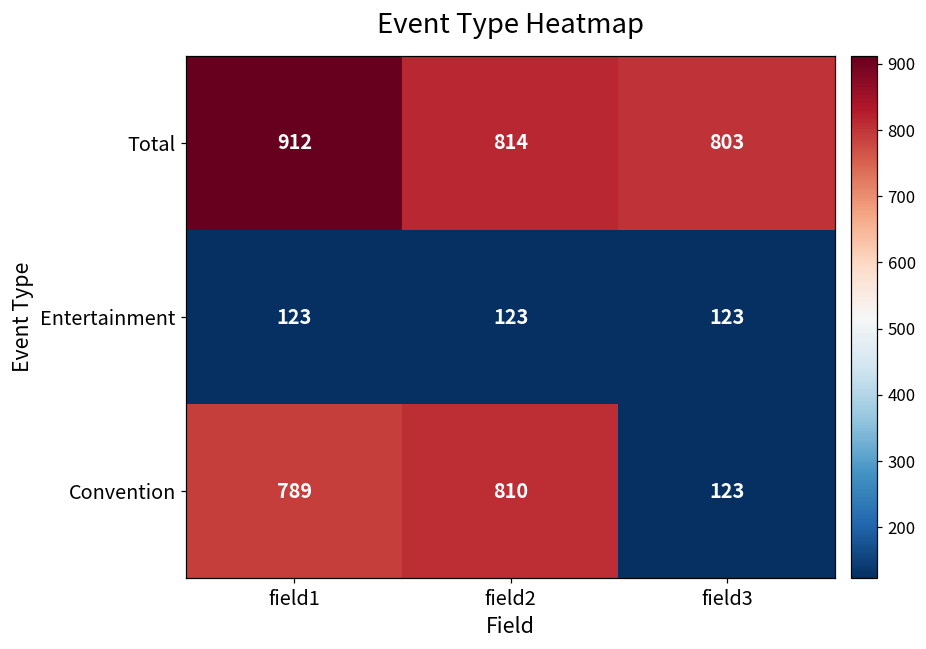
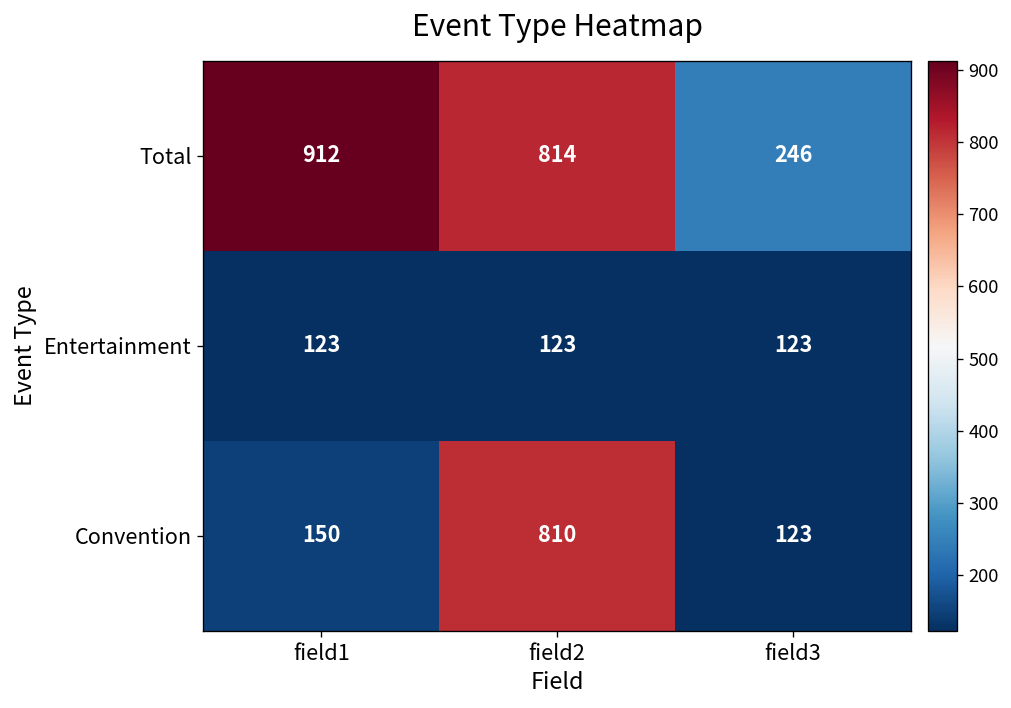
  {
    "Total": {
      "field1": 912,
      "field2": 814,
-     "field3": 803
+     "field3": 246
    },
    "Entertainment": {
      "field1": 123,
      "field2": 123,
      "field3": 123
    },
    "Convention": {
-     "field1": 789,
+     "field1": 150,
      "field2": 810,
      "field3": 123
    }
  }
